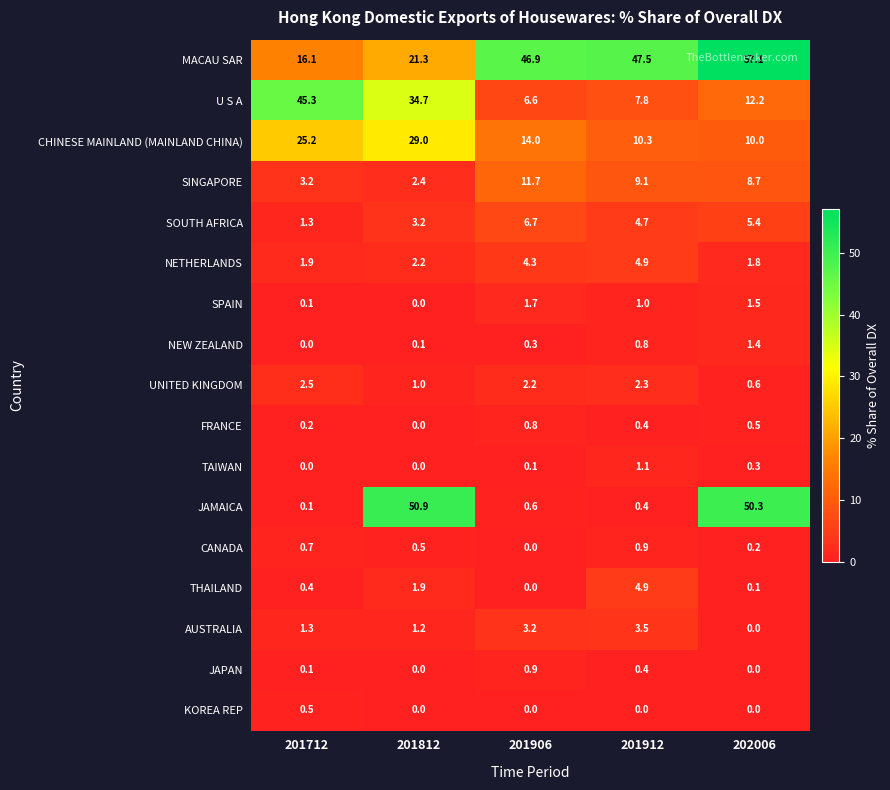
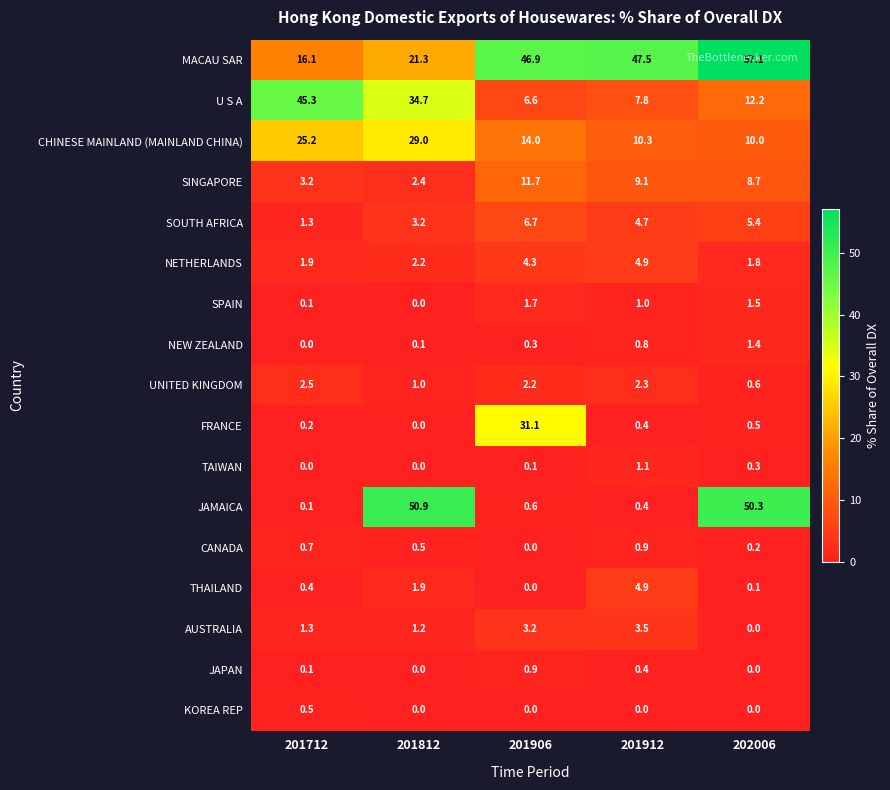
  {
    "MACAU SAR": {
      "201712": 16.1,
      "201812": 21.3,
      "201906": 46.9,
      "201912": 47.5
    },
    "U S A": {
      "201712": 45.3,
      "201812": 34.7,
      "201906": 6.6,
      "201912": 7.8,
      "202006": 12.2
    },
    "CHINESE MAINLAND (MAINLAND CHINA)": {
      "201712": 25.2,
      "201812": 29.0,
      "201906": 14.0,
      "201912": 10.3,
      "202006": 10.0
    },
    "SINGAPORE": {
      "201712": 3.2,
      "201812": 2.4,
      "201906": 11.7,
      "201912": 9.1,
      "202006": 8.7
    },
    "SOUTH AFRICA": {
      "201712": 1.3,
      "201812": 3.2,
      "201906": 6.7,
      "201912": 4.7,
      "202006": 5.4
    },
    "NETHERLANDS": {
      "201712": 1.9,
      "201812": 2.2,
      "201906": 4.3,
      "201912": 4.9,
      "202006": 1.8
    },
    "SPAIN": {
      "201712": 0.1,
      "201812": 0.0,
      "201906": 1.7,
      "201912": 1.0,
      "202006": 1.5
    },
    "NEW ZEALAND": {
      "201712": 0.0,
      "201812": 0.1,
      "201906": 0.3,
      "201912": 0.8,
      "202006": 1.4
    },
    "UNITED KINGDOM": {
      "201712": 2.5,
      "201812": 1.0,
      "201906": 2.2,
      "201912": 2.3,
      "202006": 0.6
    },
    "FRANCE": {
      "201712": 0.2,
      "201812": 0.0,
-     "201906": 0.8,
+     "201906": 31.1,
      "201912": 0.4,
      "202006": 0.5
    },
    "TAIWAN": {
      "201712": 0.0,
      "201812": 0.0,
      "201906": 0.1,
      "201912": 1.1,
      "202006": 0.3
    },
    "JAMAICA": {
      "201712": 0.1,
      "201812": 50.9,
      "201906": 0.6,
      "201912": 0.4,
      "202006": 50.3
    },
    "CANADA": {
      "201712": 0.7,
      "201812": 0.5,
      "201906": 0.0,
      "201912": 0.9,
      "202006": 0.2
    },
    "THAILAND": {
      "201712": 0.4,
      "201812": 1.9,
      "201906": 0.0,
      "201912": 4.9,
      "202006": 0.1
    },
    "AUSTRALIA": {
      "201712": 1.3,
      "201812": 1.2,
      "201906": 3.2,
      "201912": 3.5,
      "202006": 0.0
    },
    "JAPAN": {
      "201712": 0.1,
      "201812": 0.0,
      "201906": 0.9,
      "201912": 0.4,
      "202006": 0.0
    },
    "KOREA REP": {
      "201712": 0.5,
      "201812": 0.0,
      "201906": 0.0,
      "201912": 0.0,
      "202006": 0.0
    }
  }
